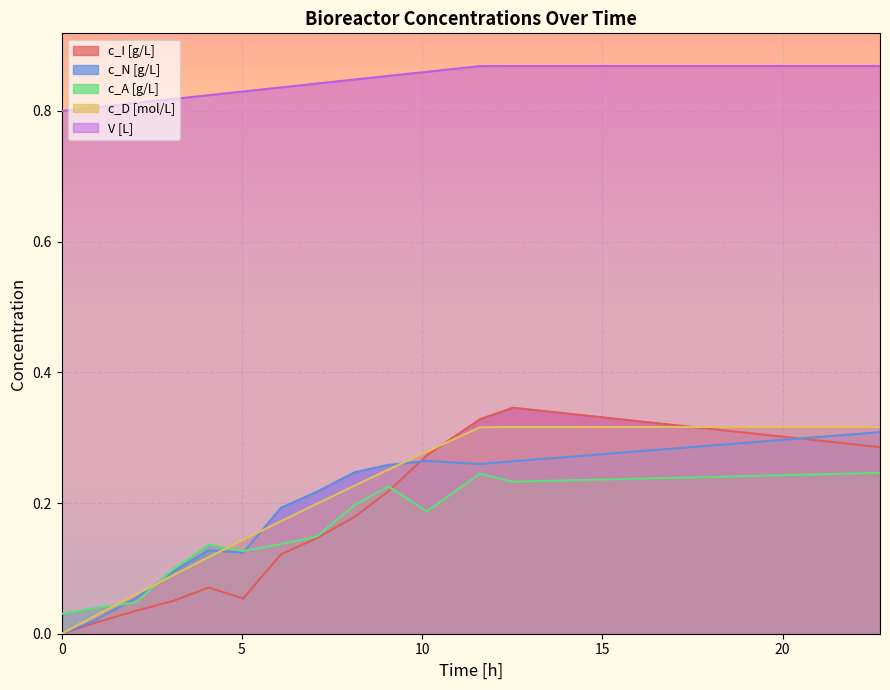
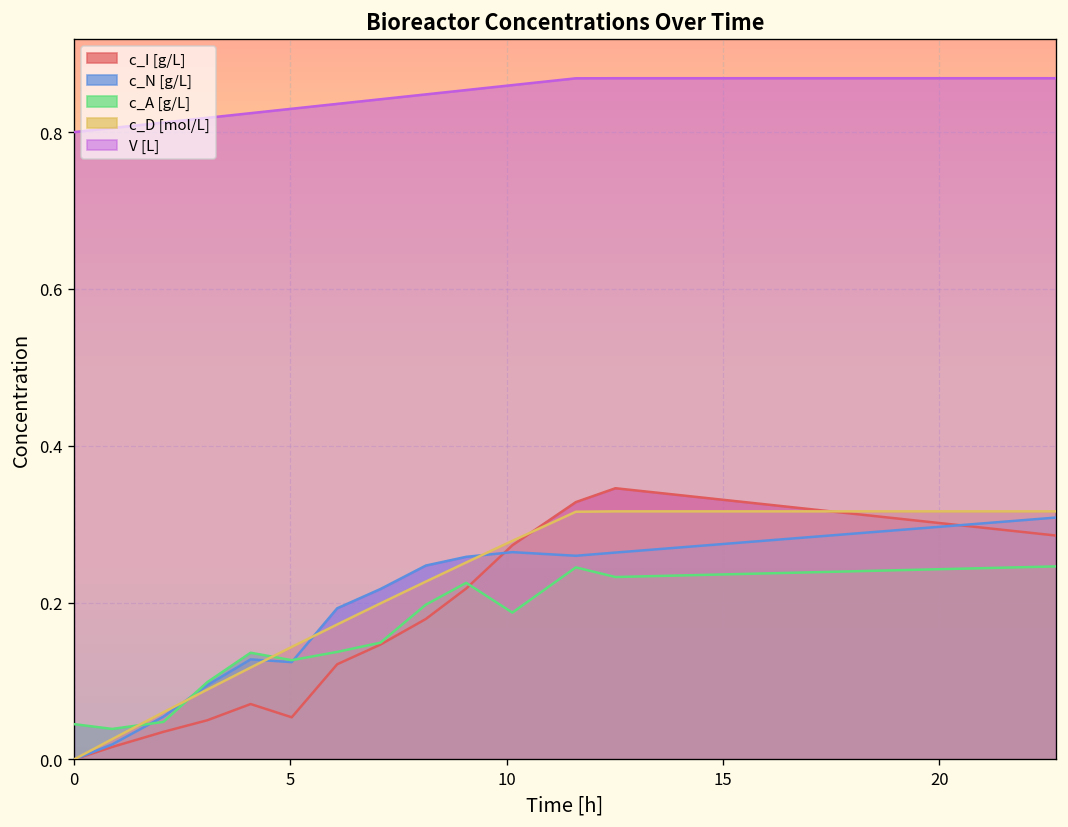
  {
    "c_A [g/L]": {
-     "0": 0.03
+     "0": 0.05
    },
    "V [L]": {
      "0": 0.80
    }
  }
